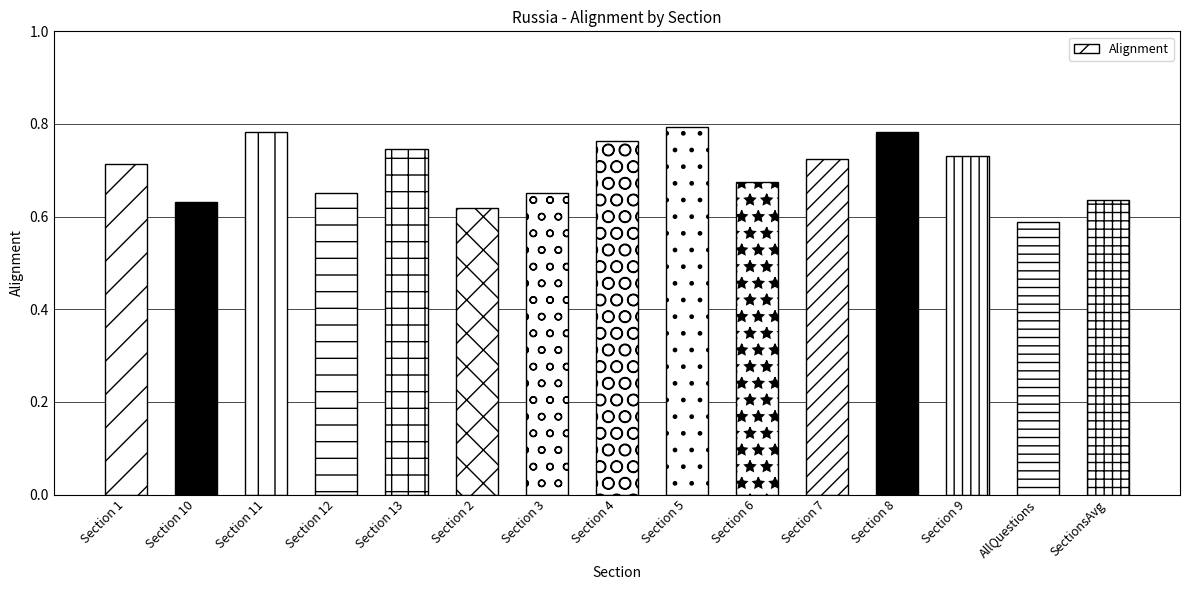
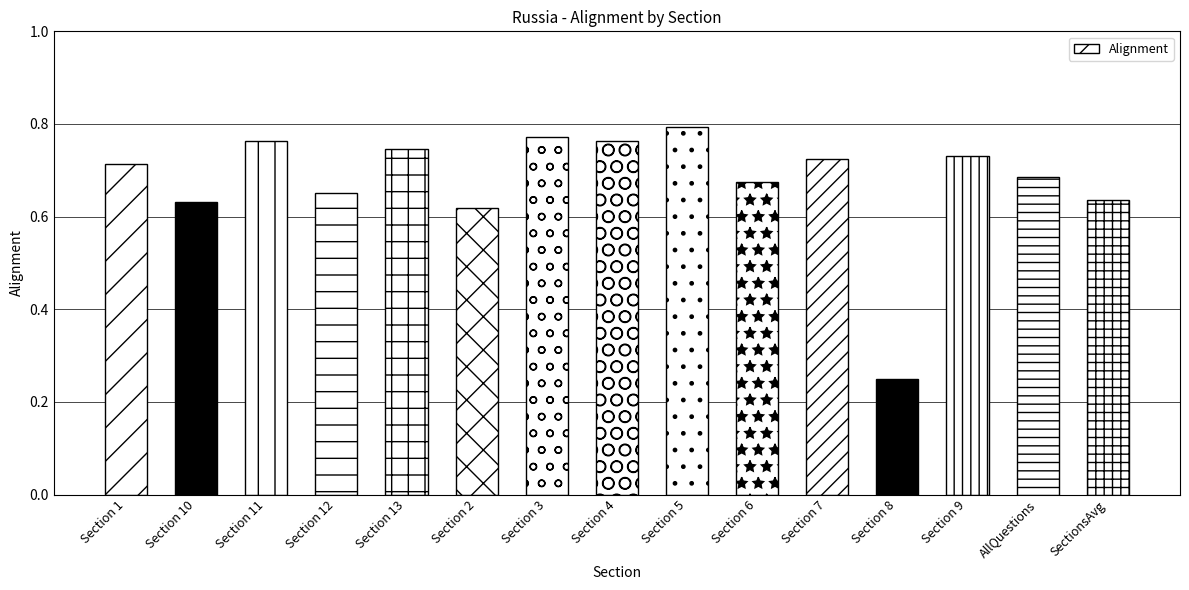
  {
    "Section 1": 0.71,
    "Section 10": 0.63,
-   "Section 11": 0.78,
+   "Section 11": 0.76,
    "Section 12": 0.65,
    "Section 13": 0.75,
    "Section 2": 0.62,
-   "Section 3": 0.65,
+   "Section 3": 0.77,
    "Section 4": 0.76,
    "Section 5": 0.79,
    "Section 6": 0.68,
    "Section 7": 0.73,
-   "Section 8": 0.78,
+   "Section 8": 0.25,
    "Section 9": 0.73,
-   "AllQuestions": 0.59,
+   "AllQuestions": 0.69,
    "SectionsAvg": 0.64
  }
